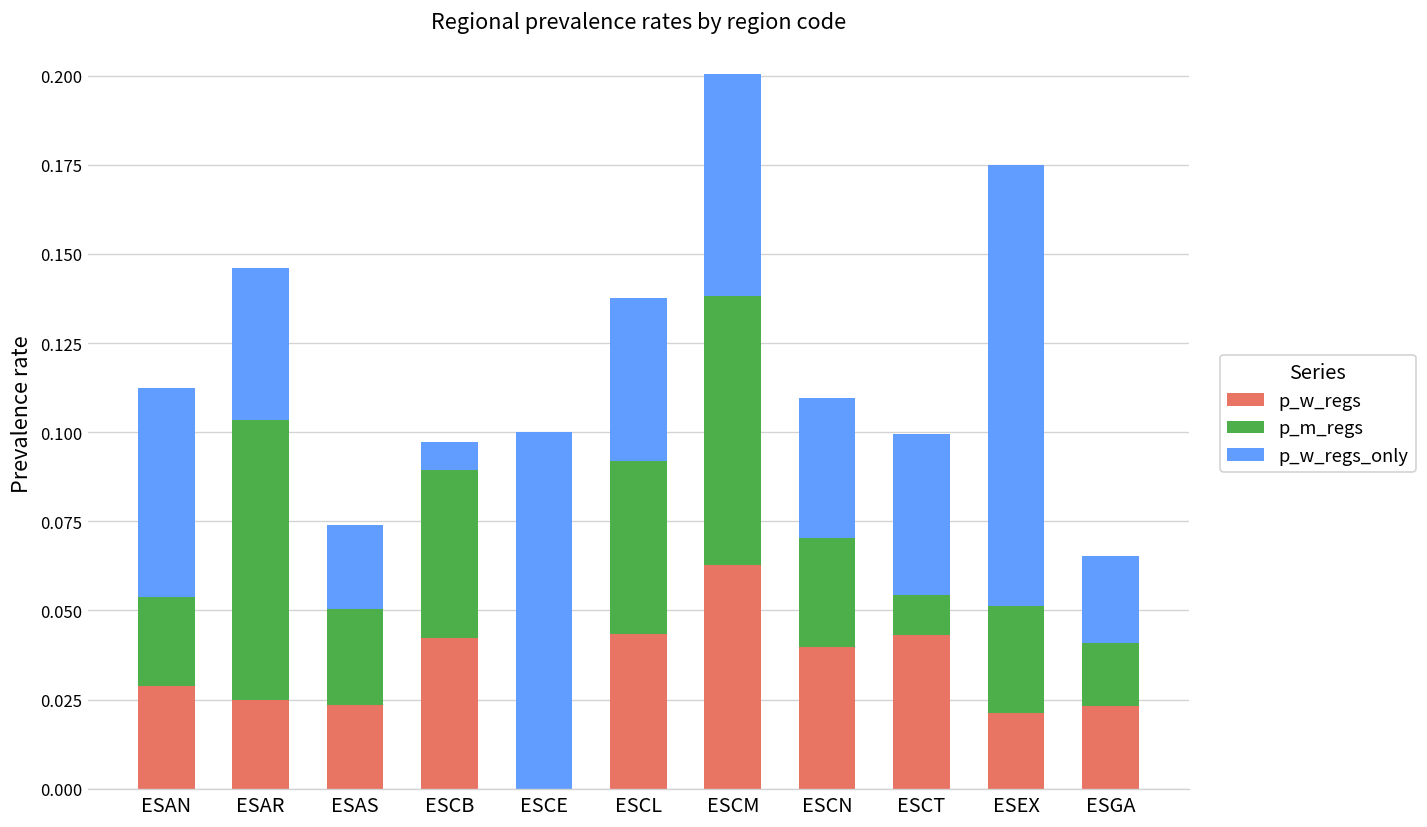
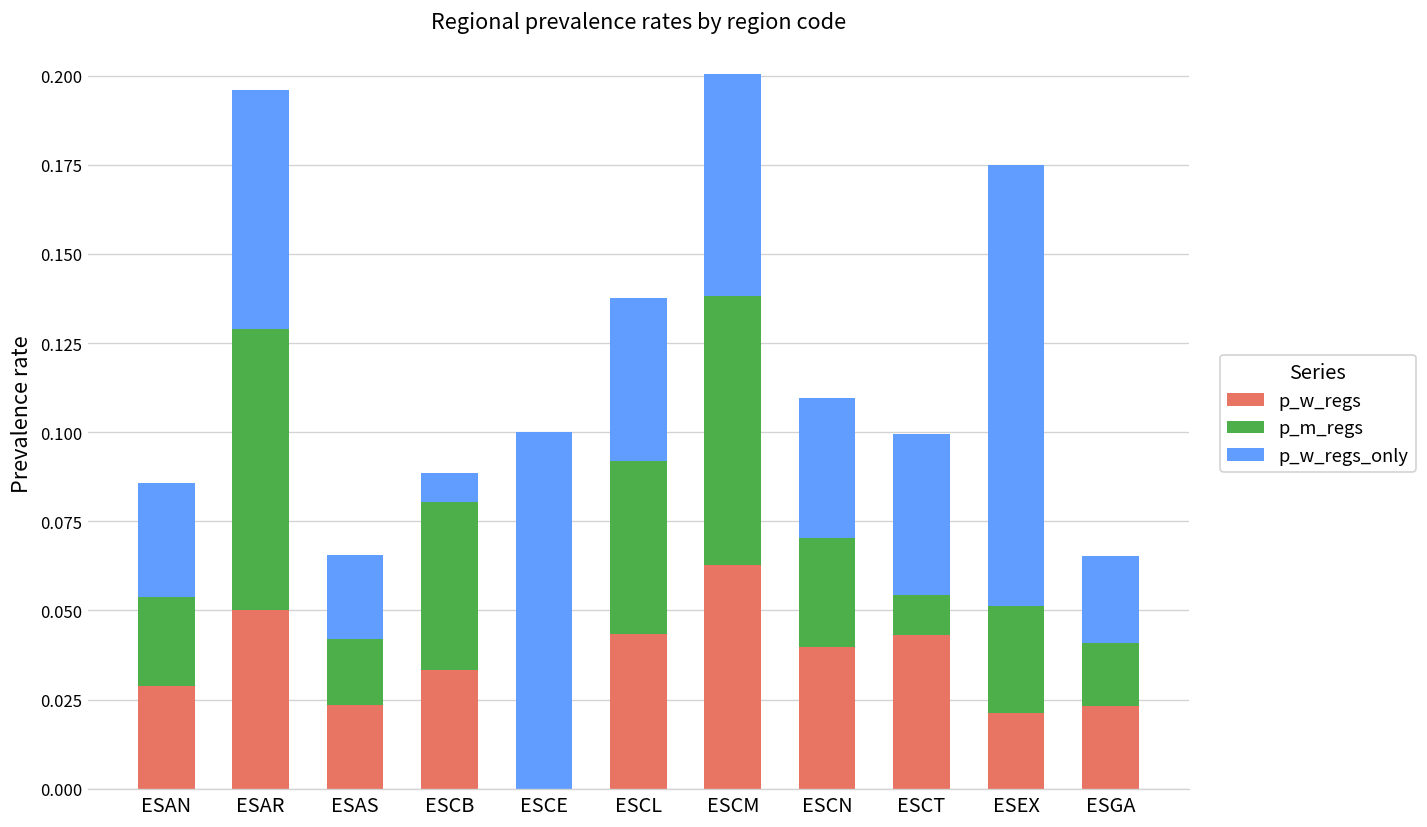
  {
    "p_w_regs": {
      "ESAN": 0.029,
-     "ESAR": 0.025,
+     "ESAR": 0.050,
      "ESAS": 0.024,
-     "ESCB": 0.042,
+     "ESCB": 0.033,
      "ESCE": 0.000,
      "ESCL": 0.043,
      "ESCM": 0.063,
      "ESCN": 0.040,
      "ESCT": 0.043,
      "ESEX": 0.021,
      "ESGA": 0.023
    },
    "p_m_regs": {
      "ESAN": 0.025,
      "ESAR": 0.079,
-     "ESAS": 0.027,
+     "ESAS": 0.018,
      "ESCB": 0.047,
      "ESCE": 0.000,
      "ESCL": 0.048,
      "ESCM": 0.076,
      "ESCN": 0.031,
      "ESCT": 0.011,
      "ESEX": 0.030,
      "ESGA": 0.018
    },
    "p_w_regs_only": {
-     "ESAN": 0.059,
-     "ESAR": 0.043,
+     "ESAN": 0.032,
+     "ESAR": 0.067,
      "ESAS": 0.024,
      "ESCB": 0.008,
      "ESCE": 0.100,
      "ESCL": 0.046,
      "ESCM": 0.062,
      "ESCN": 0.039,
      "ESCT": 0.045,
      "ESEX": 0.124,
      "ESGA": 0.025
    }
  }
